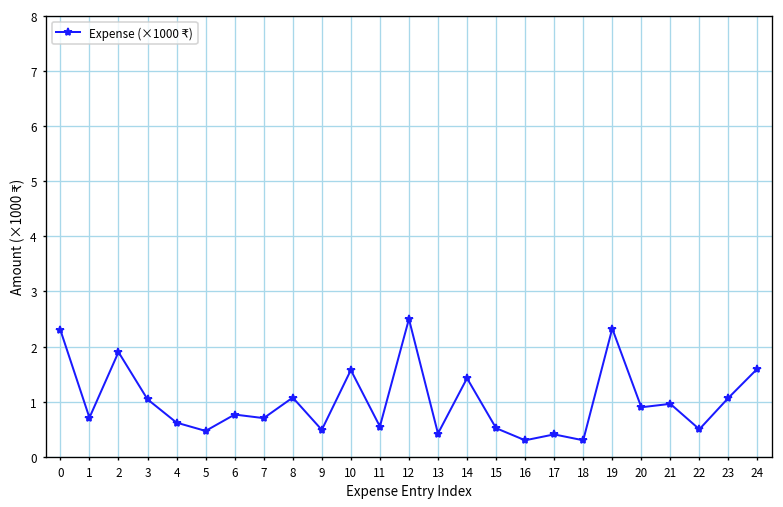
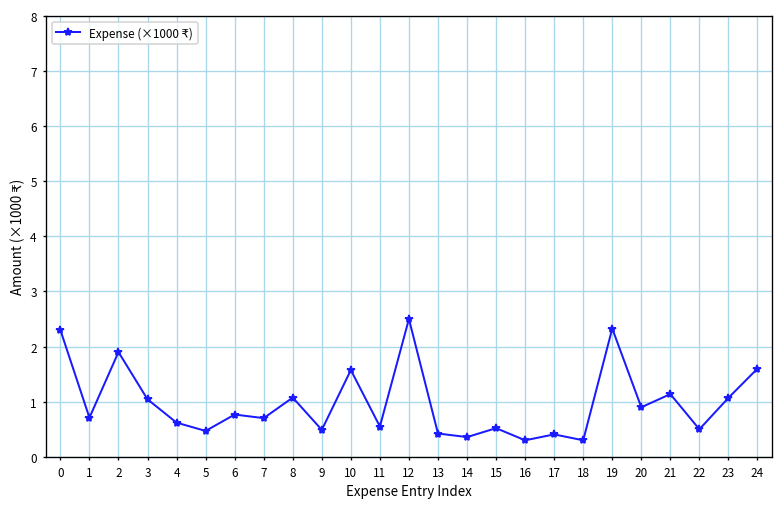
  {
    "0": 2.3,
    "1": 0.7,
    "2": 1.9,
    "3": 1.0,
    "4": 0.6,
    "5": 0.5,
    "6": 0.8,
    "7": 0.7,
    "8": 1.1,
    "9": 0.5,
    "10": 1.6,
    "11": 0.6,
    "12": 2.5,
    "13": 0.4,
-   "14": 1.4,
+   "14": 0.4,
    "15": 0.5,
    "16": 0.3,
    "17": 0.4,
    "18": 0.3,
    "19": 2.3,
    "20": 0.9,
-   "21": 1.0,
+   "21": 1.1,
    "22": 0.5,
    "23": 1.1,
    "24": 1.6
  }
